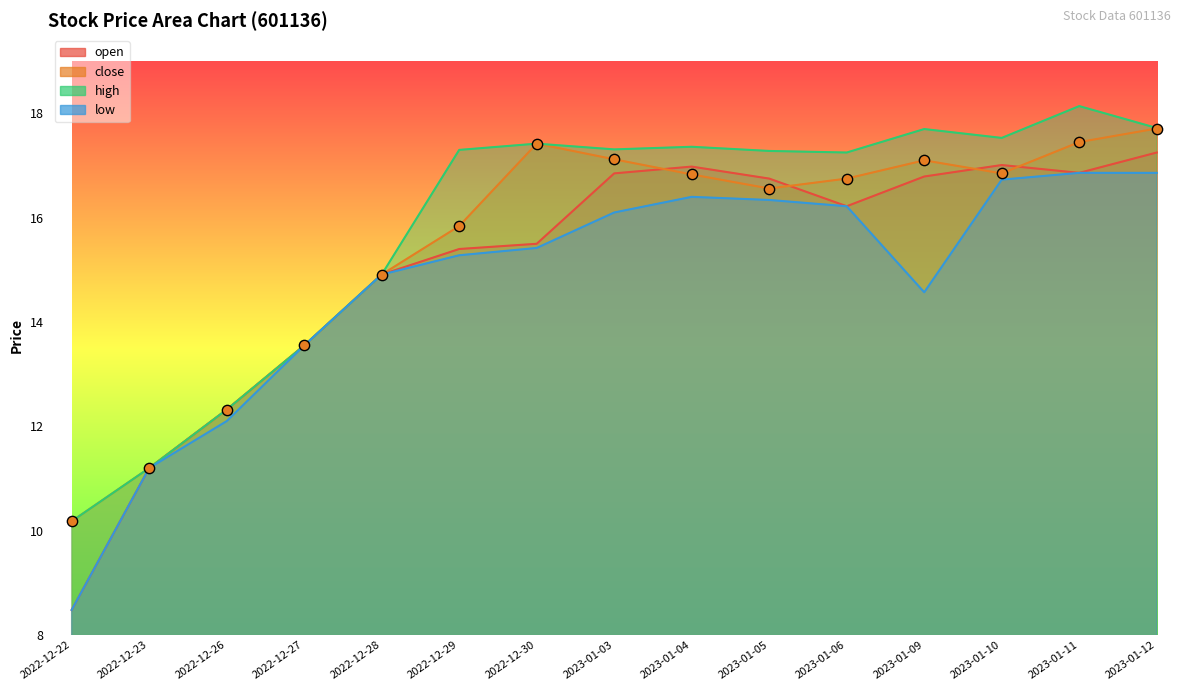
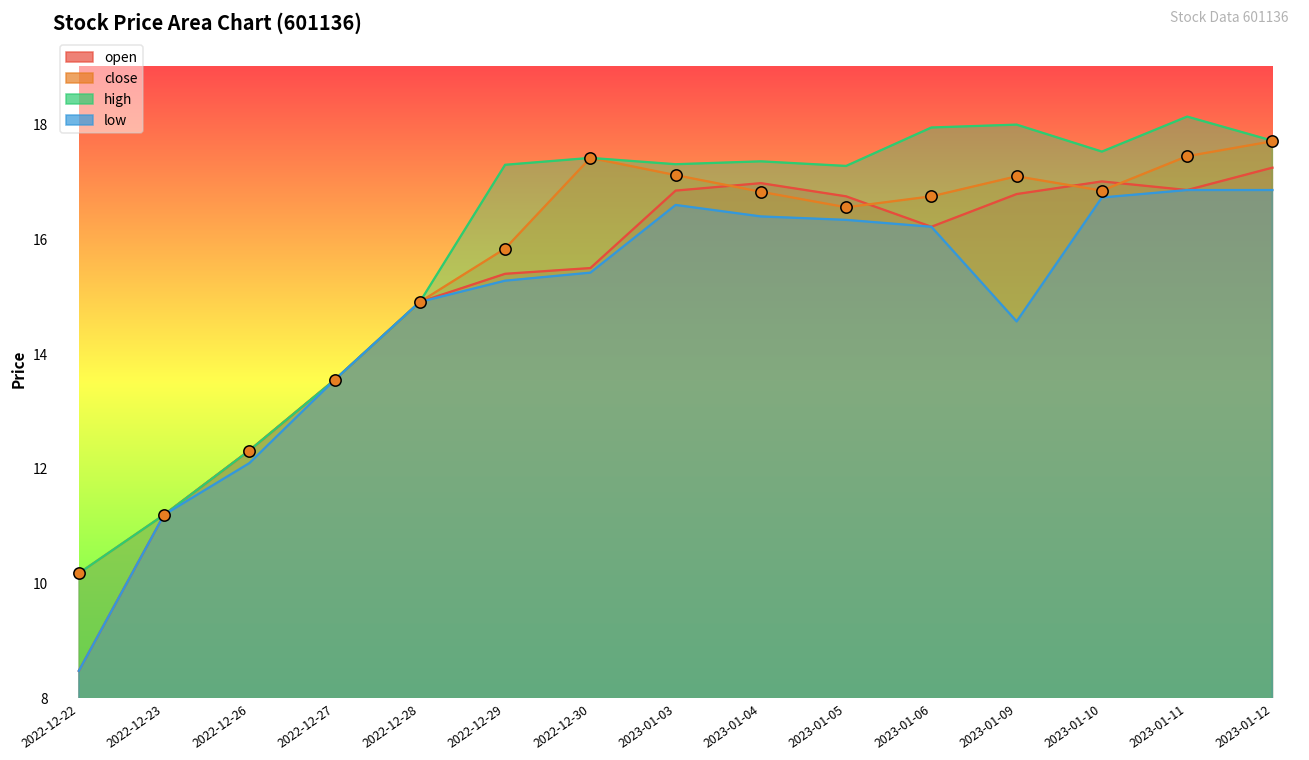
  {
    "high": {
      "2022-12-29": 17.3,
      "2023-01-03": 17.3,
      "2023-01-04": 17.4,
      "2023-01-05": 17.3,
-     "2023-01-06": 17.3,
-     "2023-01-09": 17.7,
+     "2023-01-06": 18.0,
+     "2023-01-09": 18.0,
      "2023-01-10": 17.5,
      "2023-01-11": 18.1
    },
    "low": {
      "2022-12-26": 12.1,
      "2022-12-29": 15.3,
      "2022-12-30": 15.4,
-     "2023-01-03": 16.1,
+     "2023-01-03": 16.6,
      "2023-01-04": 16.4,
      "2023-01-05": 16.3,
      "2023-01-09": 14.6,
      "2023-01-10": 16.7,
      "2023-01-12": 16.9
    }
  }
